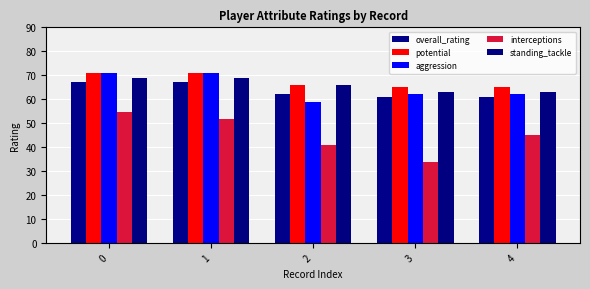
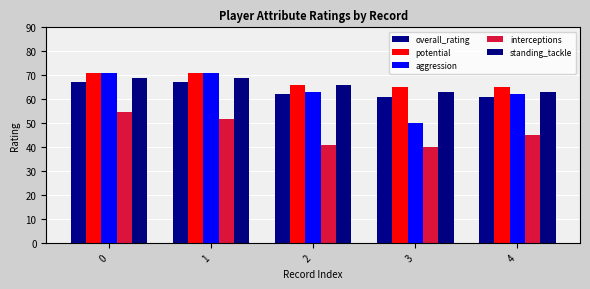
  {
    "potential": {
      "0": 71,
      "1": 71,
      "2": 66,
      "3": 65,
      "4": 65
    },
    "aggression": {
      "0": 71,
      "1": 71,
-     "2": 59,
-     "3": 62,
+     "2": 63,
+     "3": 50,
      "4": 62
    },
    "interceptions": {
      "0": 55,
      "1": 52,
      "2": 41,
-     "3": 34,
+     "3": 40,
      "4": 45
    }
  }
